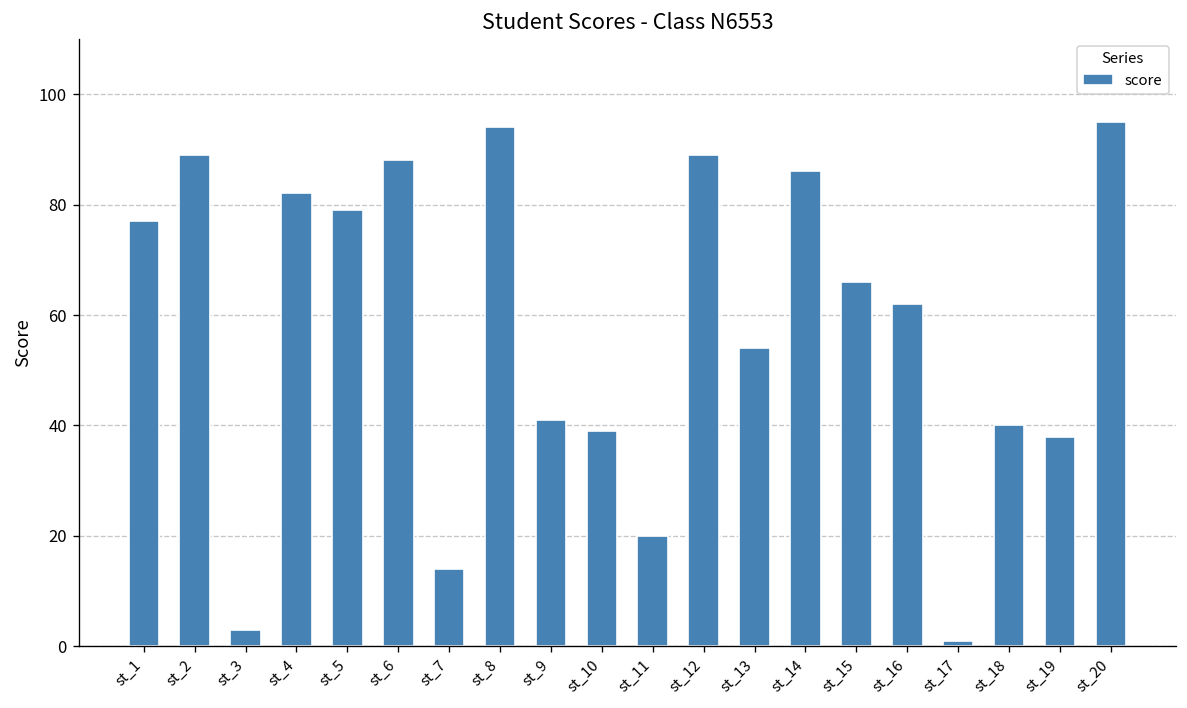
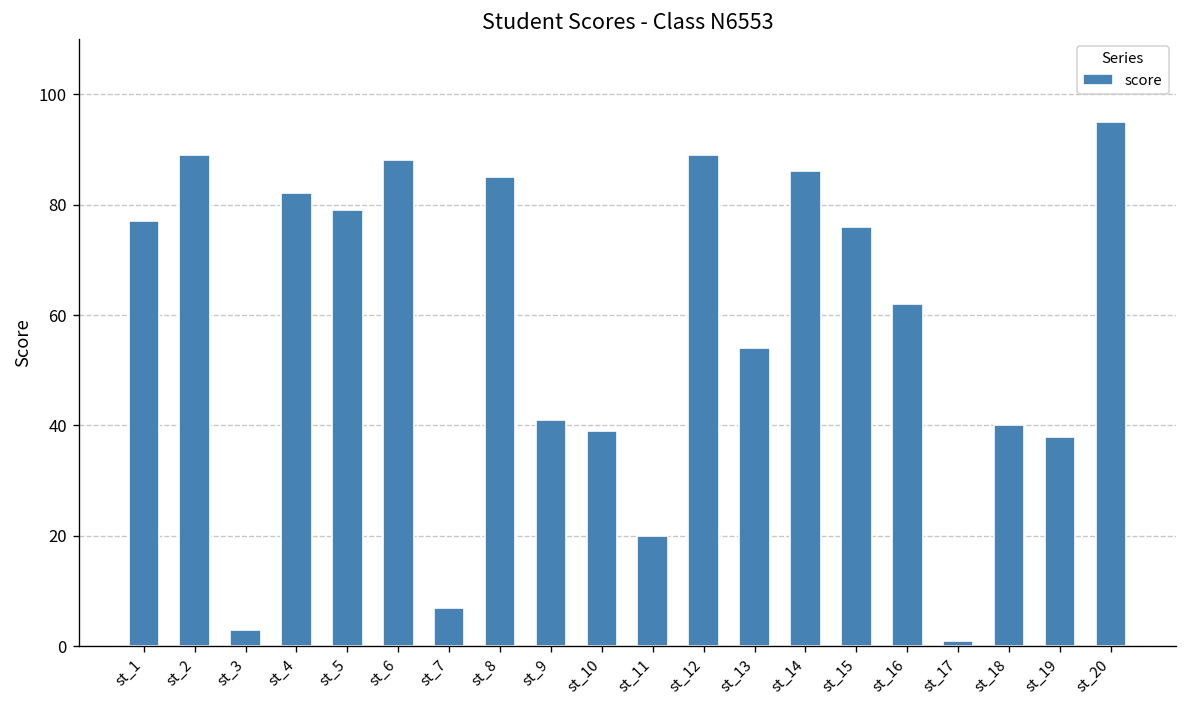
  {
    "st_1": 77,
    "st_2": 89,
    "st_3": 3,
    "st_4": 82,
    "st_5": 79,
    "st_6": 88,
-   "st_7": 14,
-   "st_8": 94,
+   "st_7": 7,
+   "st_8": 85,
    "st_9": 41,
    "st_10": 39,
    "st_11": 20,
    "st_12": 89,
    "st_13": 54,
    "st_14": 86,
-   "st_15": 66,
+   "st_15": 76,
    "st_16": 62,
    "st_17": 1,
    "st_18": 40,
    "st_19": 38,
    "st_20": 95
  }
